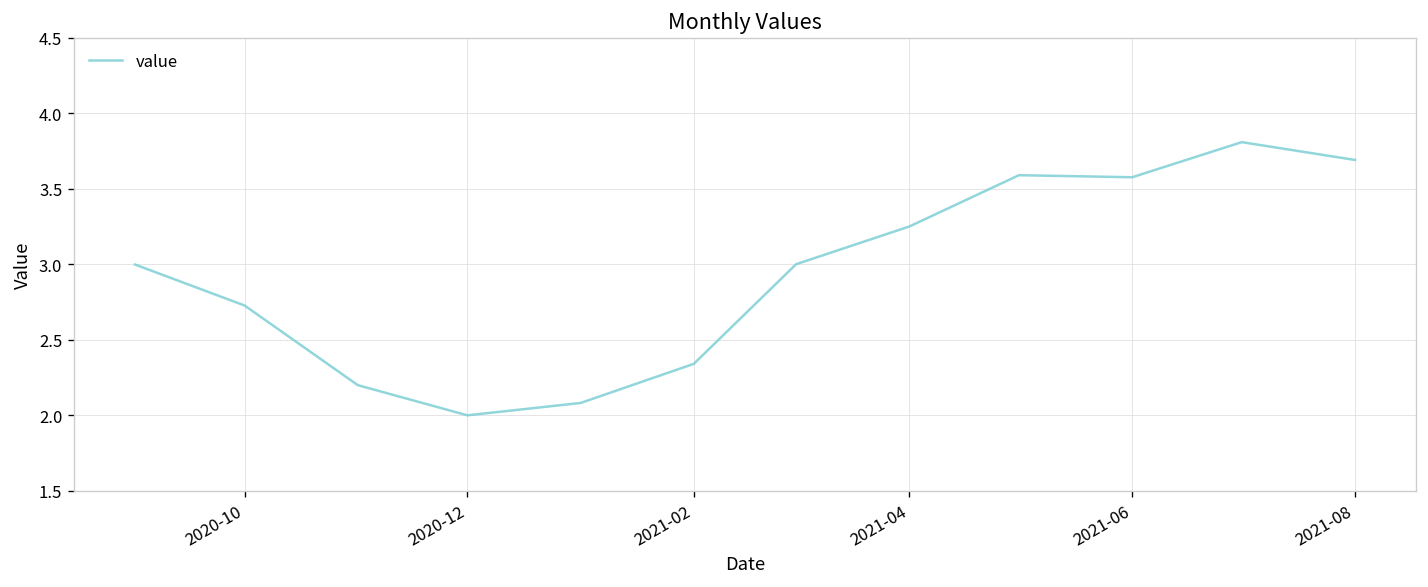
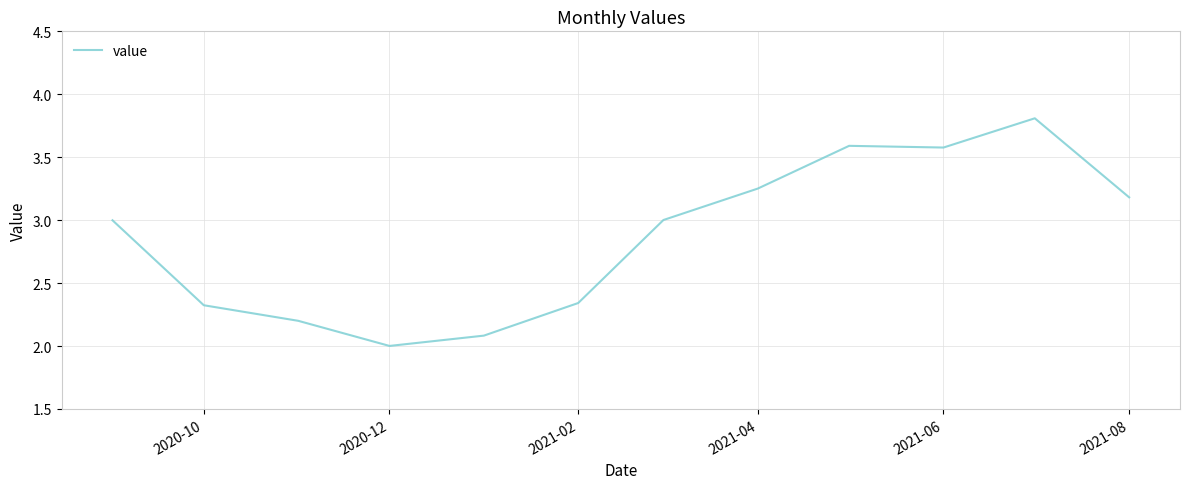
  {
-   "2020-10": 2.73,
+   "2020-10": 2.32,
    "2020-12": 2.00,
    "2021-02": 2.34,
    "2021-04": 3.25,
    "2021-06": 3.58,
-   "2021-08": 3.69
+   "2021-08": 3.18
  }
